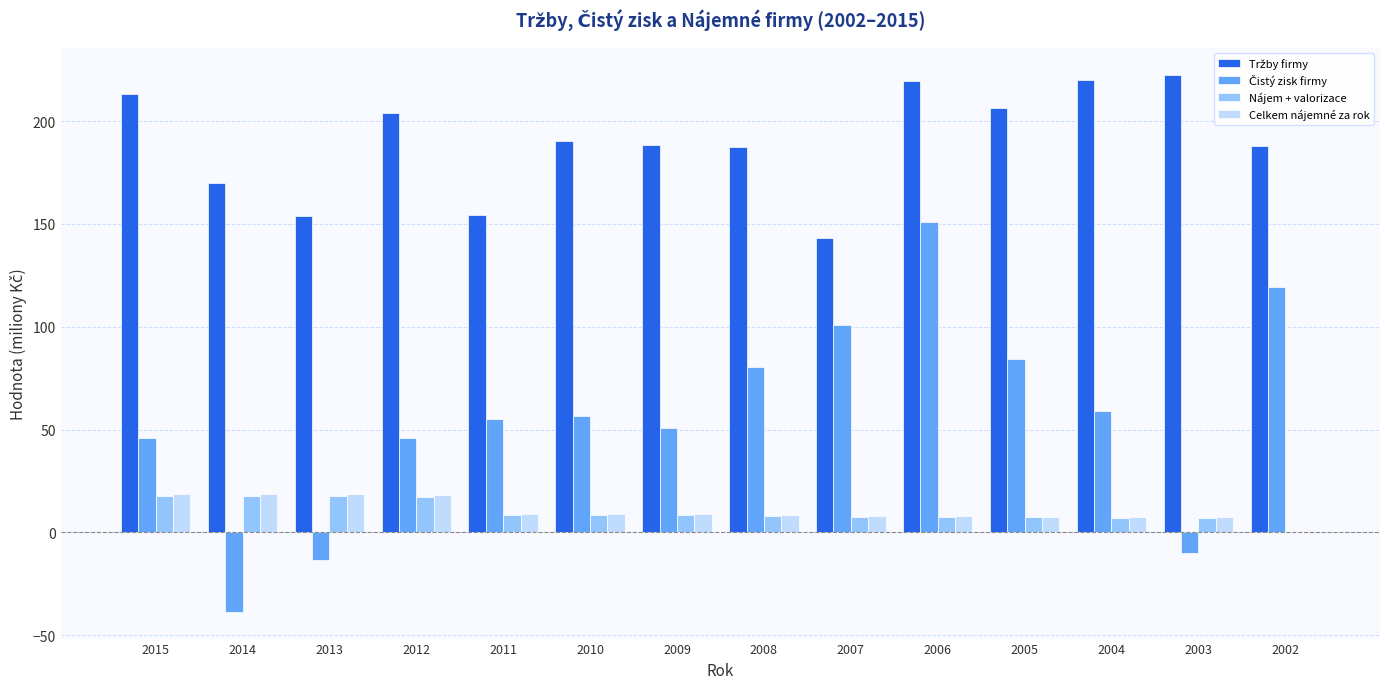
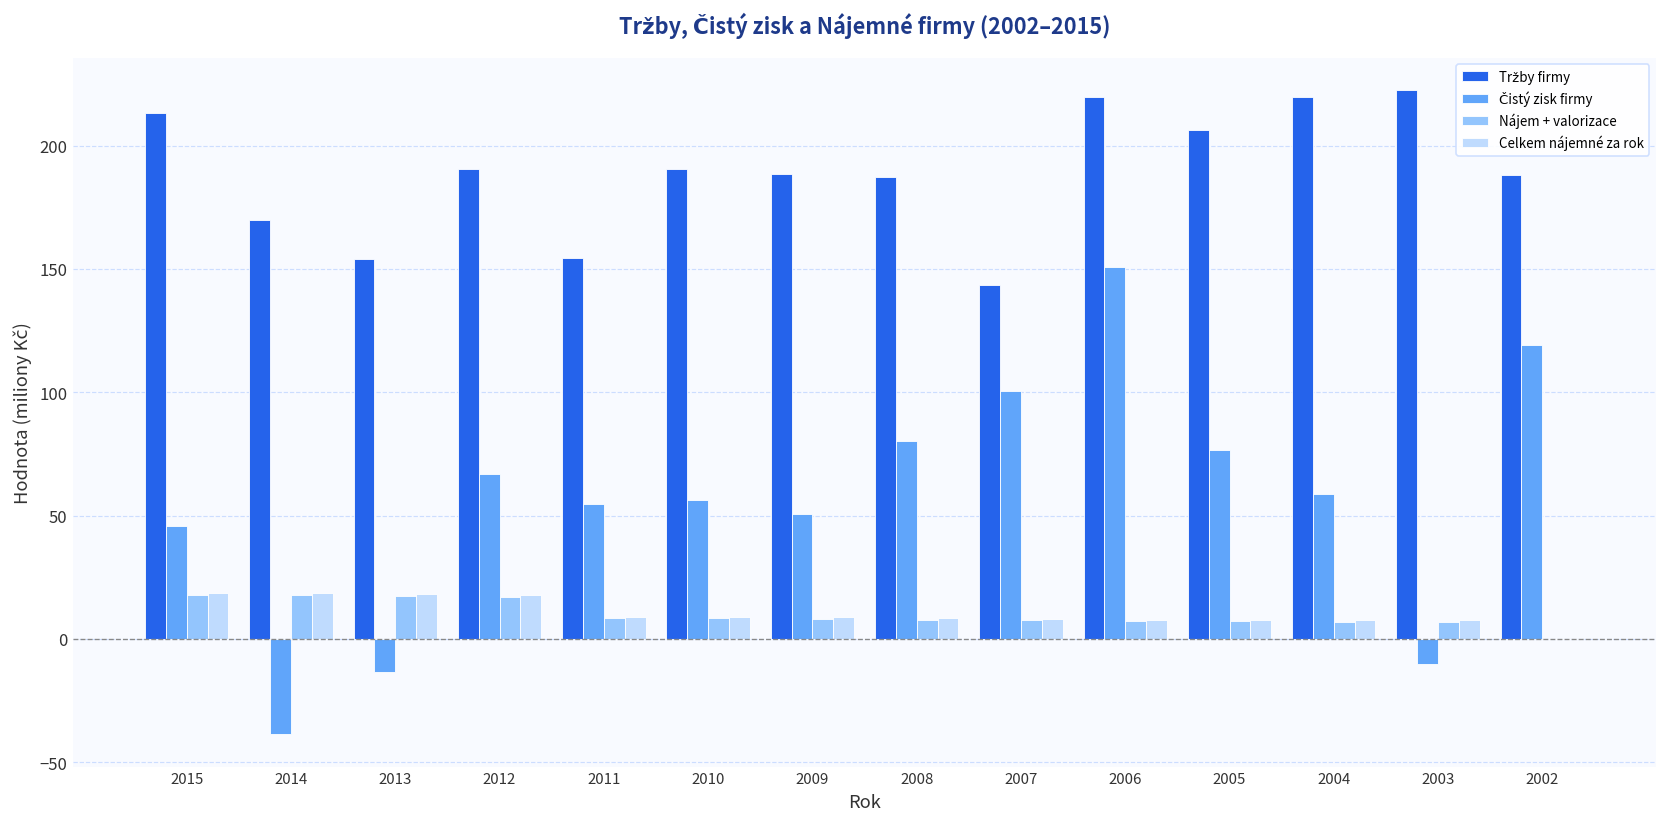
  {
    "Tržby firmy": {
      "2015": 213,
      "2014": 170,
      "2013": 154,
-     "2012": 204,
+     "2012": 191,
      "2011": 154,
      "2010": 190,
      "2009": 188,
      "2008": 187,
      "2007": 143,
      "2006": 220,
      "2005": 206,
      "2004": 220,
      "2003": 223,
      "2002": 188
    },
    "Čistý zisk firmy": {
      "2015": 46,
      "2014": -39,
      "2013": -13,
-     "2012": 46,
+     "2012": 67,
      "2011": 55,
      "2010": 56,
      "2009": 51,
      "2008": 80,
      "2007": 101,
      "2006": 151,
-     "2005": 84,
+     "2005": 77,
      "2004": 59,
      "2003": -10,
      "2002": 119
    }
  }
